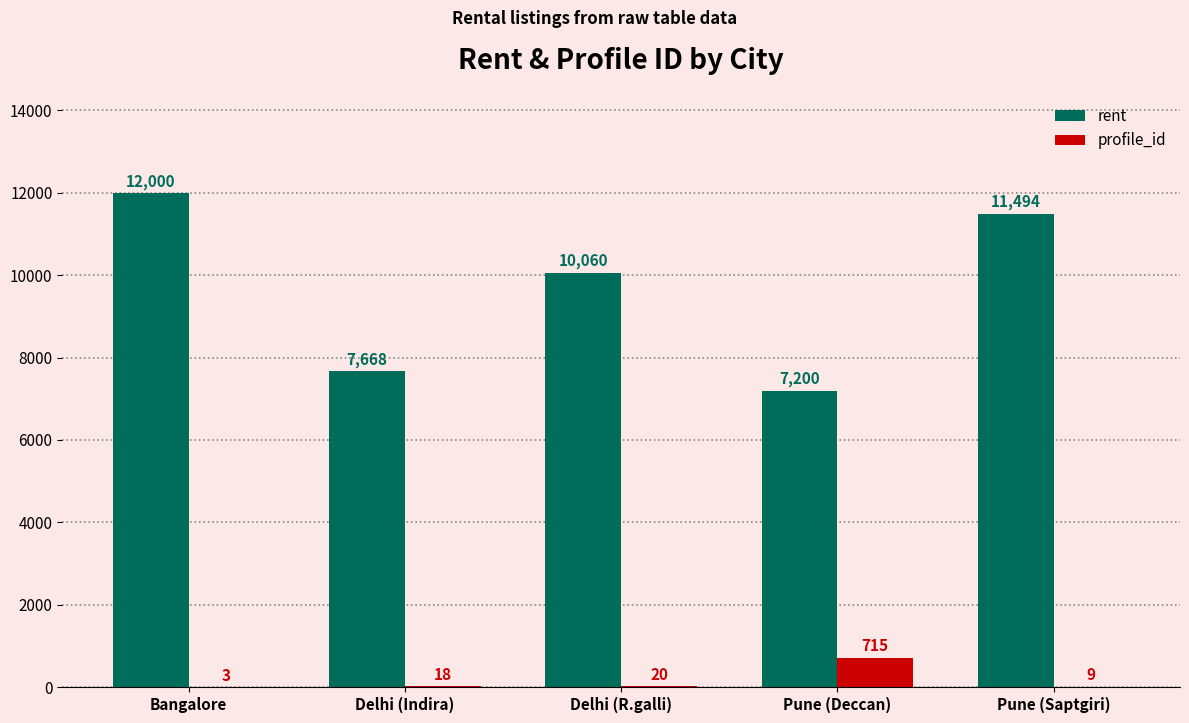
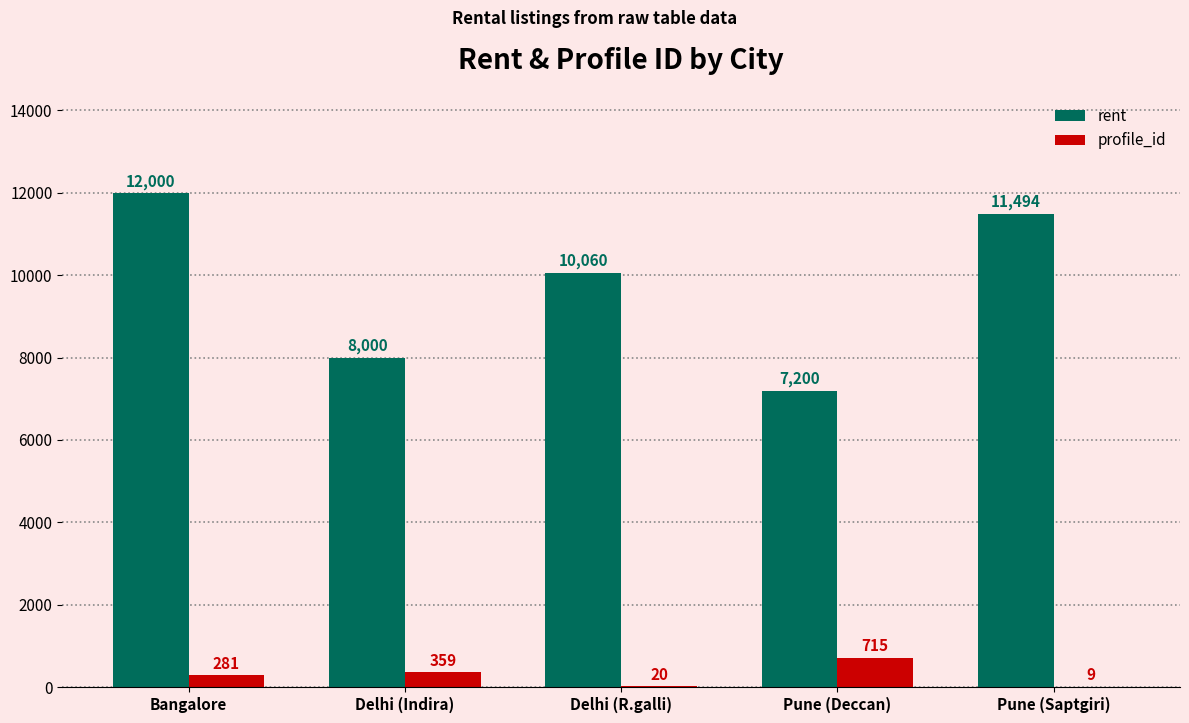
  {
    "rent": {
      "Bangalore": "12,000",
-     "Delhi (Indira)": "7,668",
+     "Delhi (Indira)": "8,000",
      "Delhi (R.galli)": "10,060",
      "Pune (Deccan)": "7,200",
      "Pune (Saptgiri)": "11,494"
    },
    "profile_id": {
-     "Bangalore": "3",
-     "Delhi (Indira)": "18",
+     "Bangalore": "281",
+     "Delhi (Indira)": "359",
      "Delhi (R.galli)": "20",
      "Pune (Deccan)": "715",
      "Pune (Saptgiri)": "9"
    }
  }
